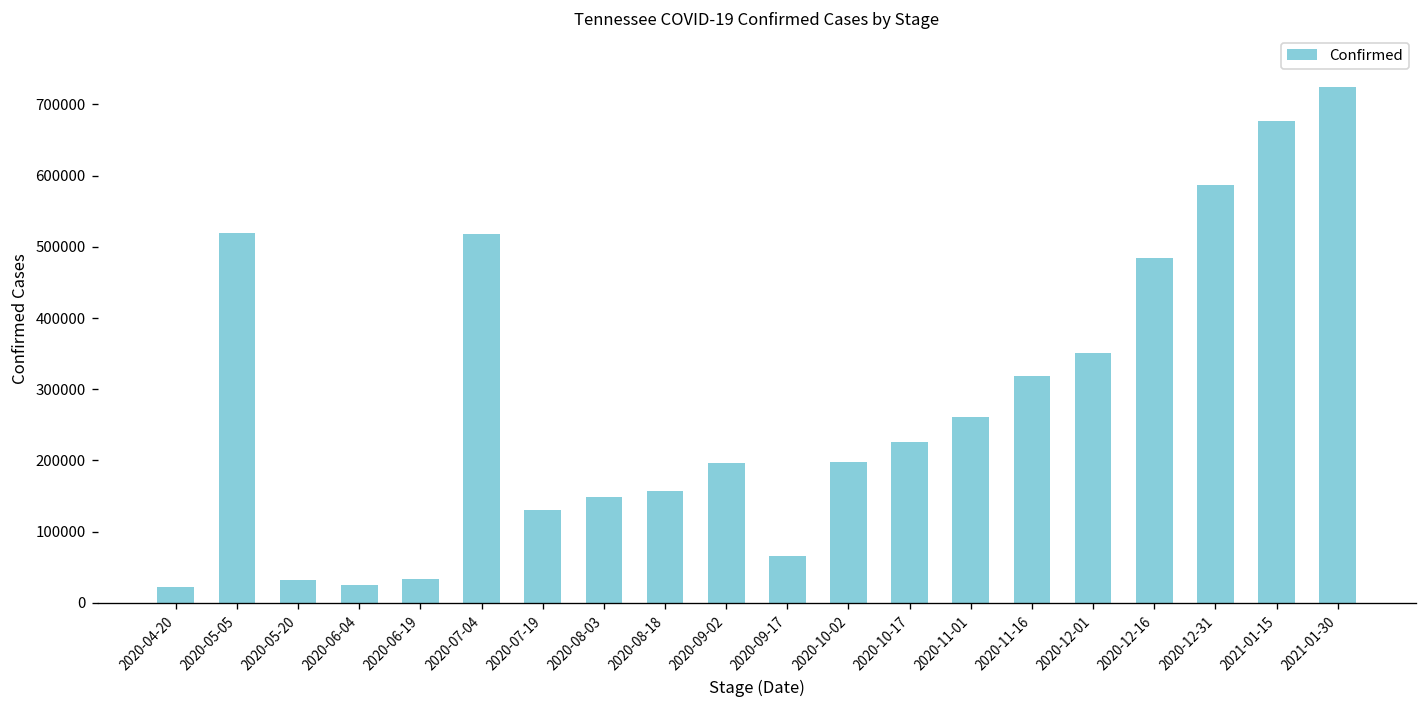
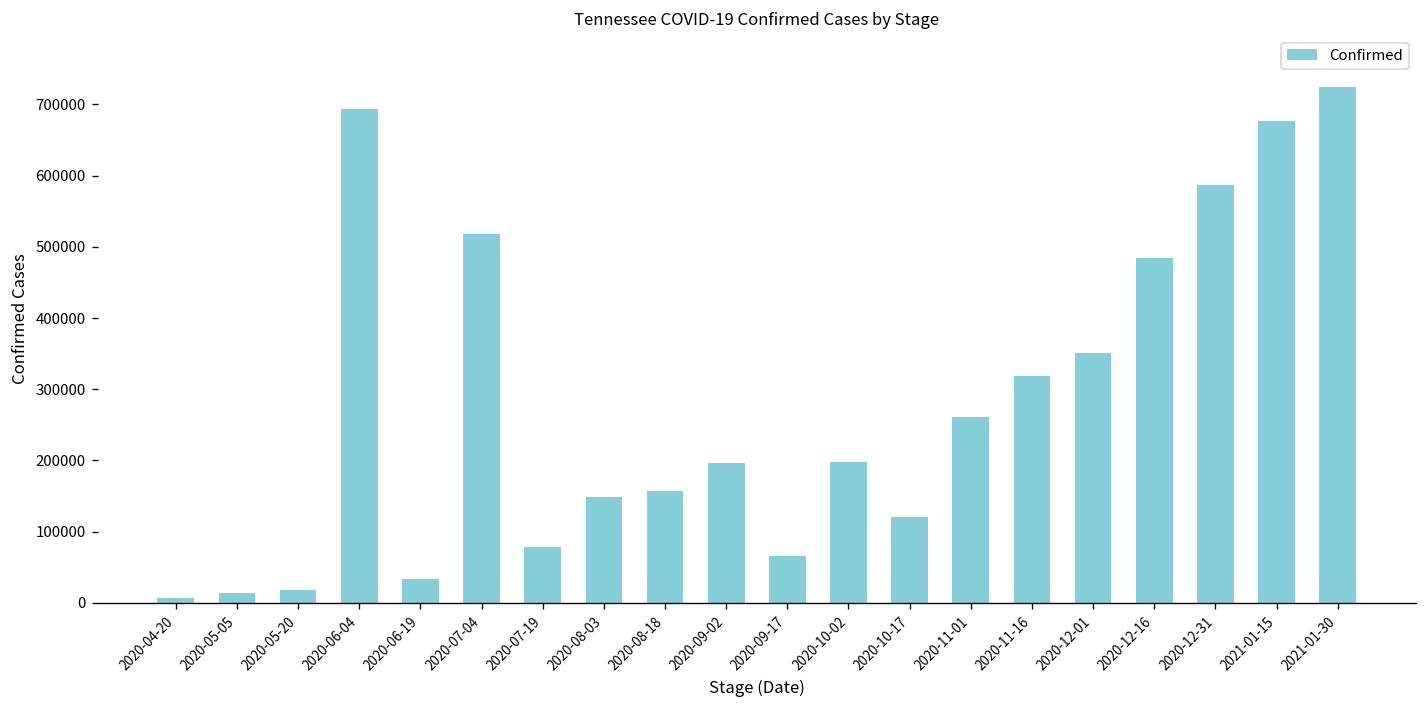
  {
-   "2020-04-20": 20000,
-   "2020-05-05": 520000,
-   "2020-05-20": 30000,
-   "2020-06-04": 30000,
+   "2020-04-20": 10000,
+   "2020-05-05": 10000,
+   "2020-05-20": 20000,
+   "2020-06-04": 690000,
    "2020-06-19": 30000,
    "2020-07-04": 520000,
-   "2020-07-19": 130000,
+   "2020-07-19": 80000,
    "2020-08-03": 150000,
    "2020-08-18": 160000,
    "2020-09-02": 200000,
    "2020-09-17": 70000,
    "2020-10-02": 200000,
-   "2020-10-17": 230000,
+   "2020-10-17": 120000,
    "2020-11-01": 260000,
    "2020-11-16": 320000,
    "2020-12-01": 350000,
    "2020-12-16": 480000,
    "2020-12-31": 590000,
    "2021-01-15": 680000,
    "2021-01-30": 720000
  }
